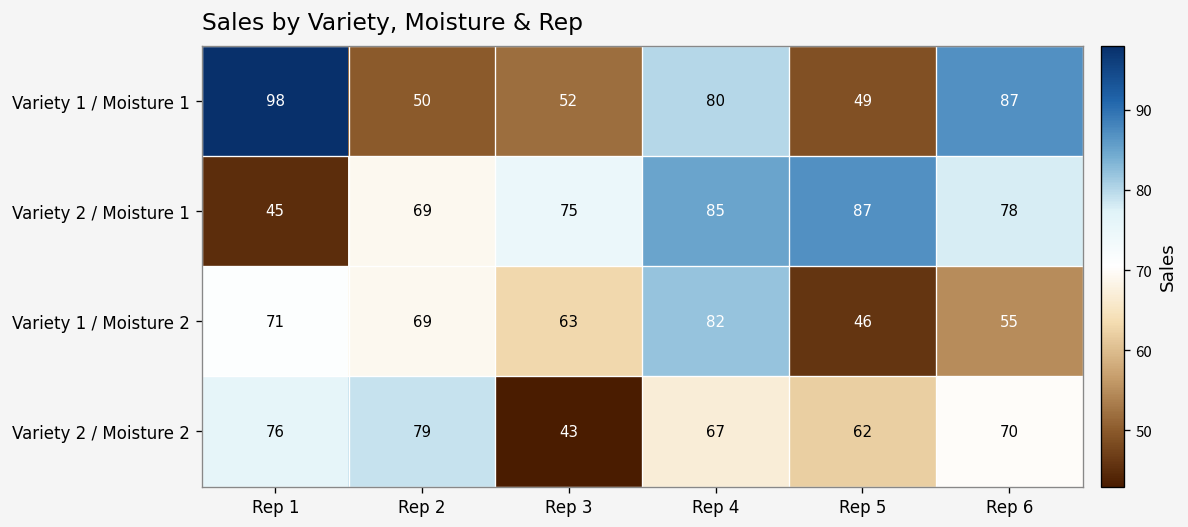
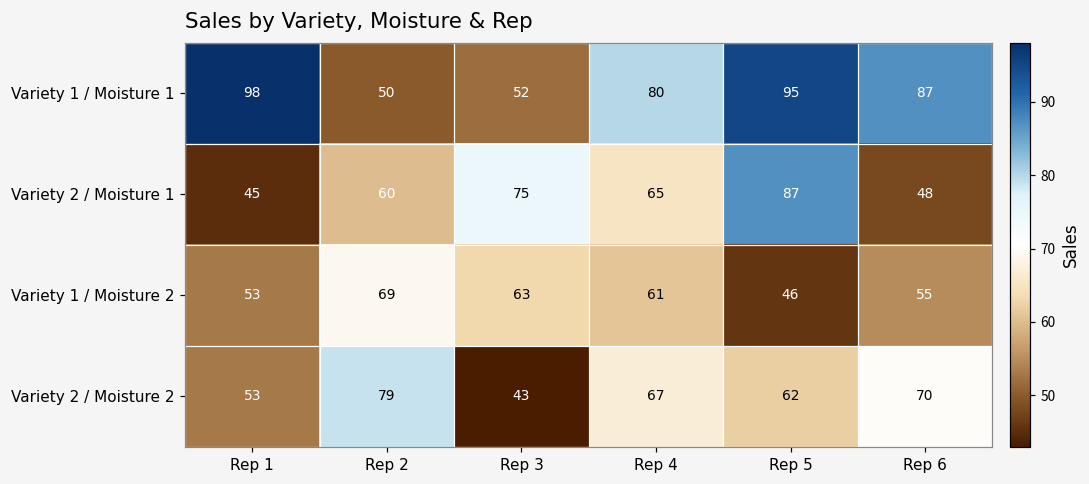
  {
    "Variety 1 / Moisture 1": {
      "Rep 1": 98,
      "Rep 2": 50,
      "Rep 3": 52,
      "Rep 4": 80,
-     "Rep 5": 49,
+     "Rep 5": 95,
      "Rep 6": 87
    },
    "Variety 2 / Moisture 1": {
      "Rep 1": 45,
-     "Rep 2": 69,
+     "Rep 2": 60,
      "Rep 3": 75,
-     "Rep 4": 85,
+     "Rep 4": 65,
      "Rep 5": 87,
-     "Rep 6": 78
+     "Rep 6": 48
    },
    "Variety 1 / Moisture 2": {
-     "Rep 1": 71,
+     "Rep 1": 53,
      "Rep 2": 69,
      "Rep 3": 63,
-     "Rep 4": 82,
+     "Rep 4": 61,
      "Rep 5": 46,
      "Rep 6": 55
    },
    "Variety 2 / Moisture 2": {
-     "Rep 1": 76,
+     "Rep 1": 53,
      "Rep 2": 79,
      "Rep 3": 43,
      "Rep 4": 67,
      "Rep 5": 62,
      "Rep 6": 70
    }
  }
